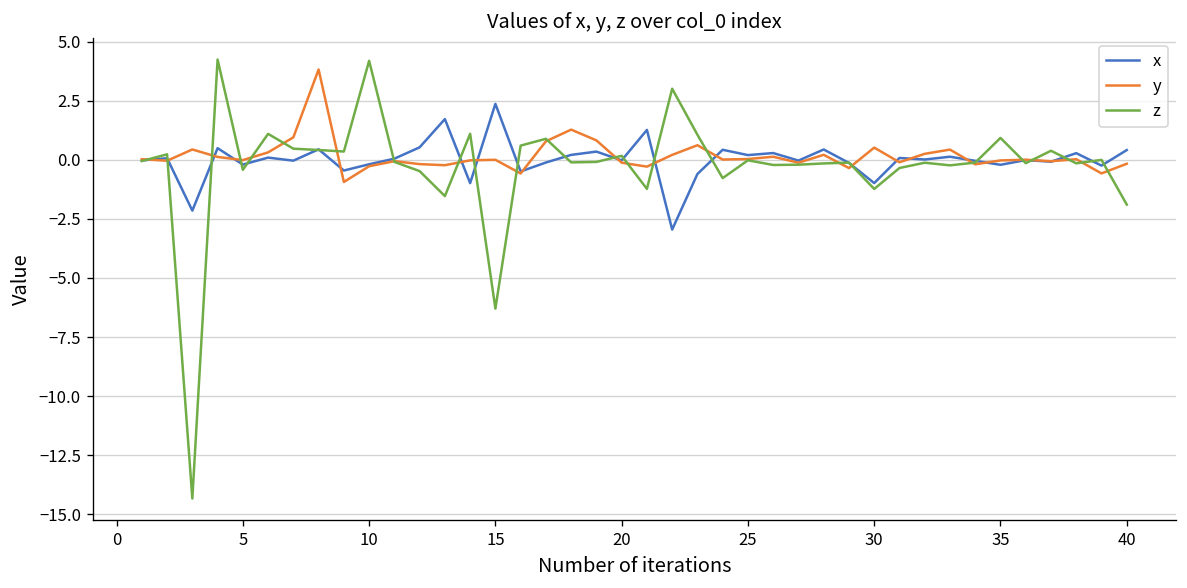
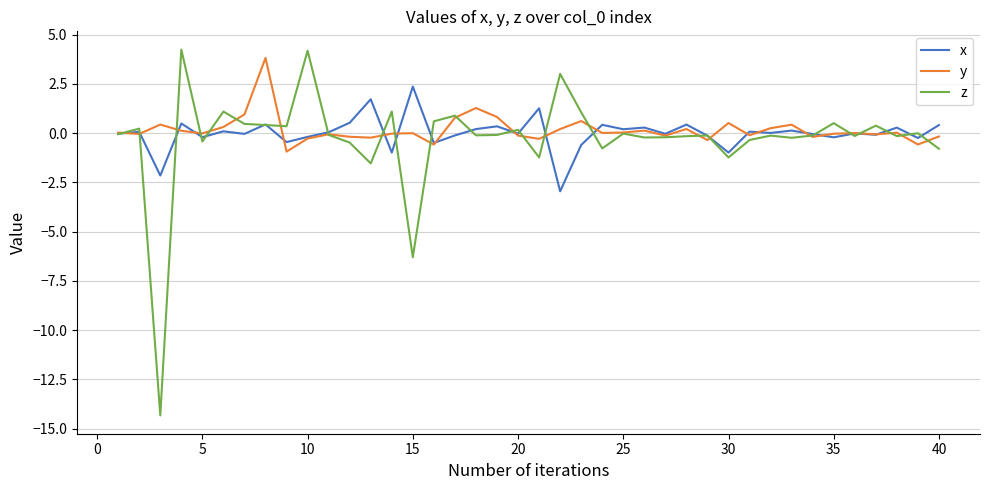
  {
    "x": {
      "5": -0.2,
      "15": 2.4,
      "25": 0.2,
      "30": -1.0,
      "35": -0.2,
      "40": 0.4
    },
    "y": {
      "5": 0.0,
      "15": 0.0,
      "30": 0.5,
      "35": 0.0,
      "40": -0.2
    },
    "z": {
      "5": -0.4,
      "10": 4.2,
      "15": -6.3,
      "20": 0.2,
      "30": -1.2,
-     "35": 0.9,
-     "40": -1.9
+     "35": 0.5,
+     "40": -0.8
    }
  }
